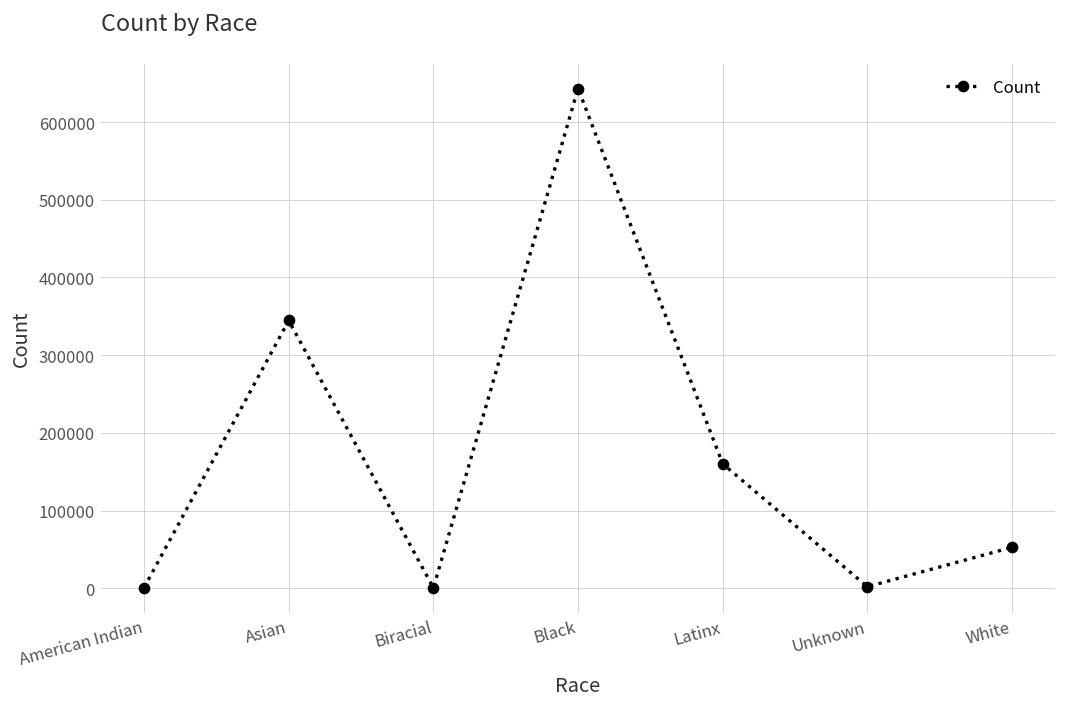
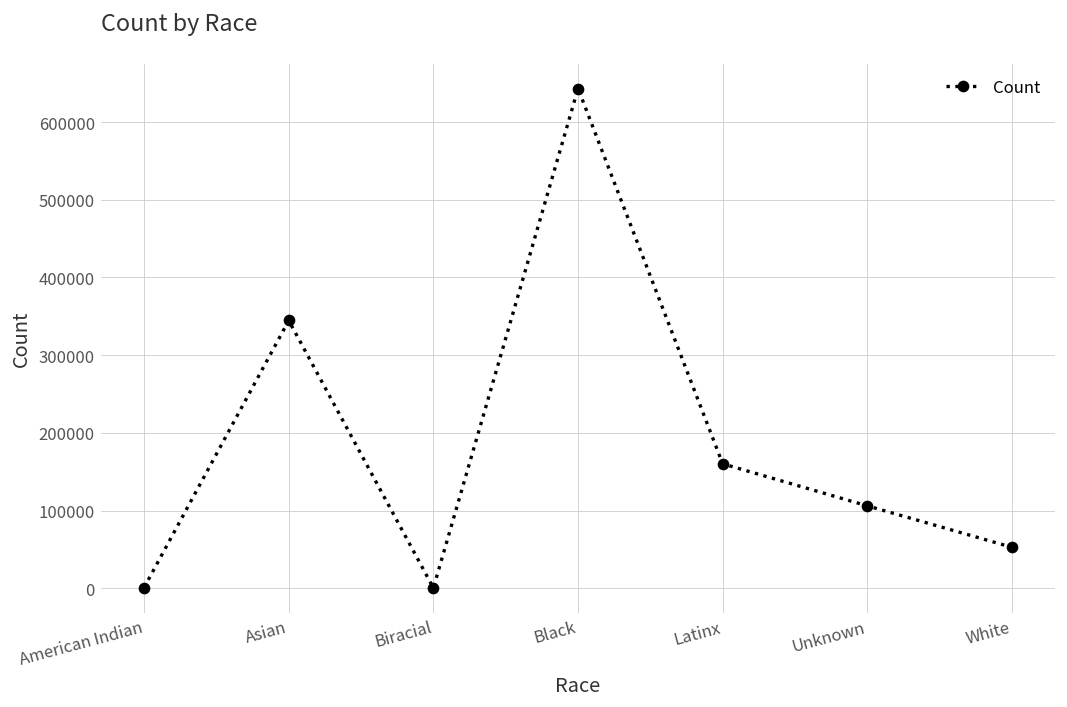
  {
    "American Indian": 0,
    "Asian": 340000,
    "Biracial": 0,
    "Black": 640000,
    "Latinx": 160000,
-   "Unknown": 0,
+   "Unknown": 110000,
    "White": 50000
  }
